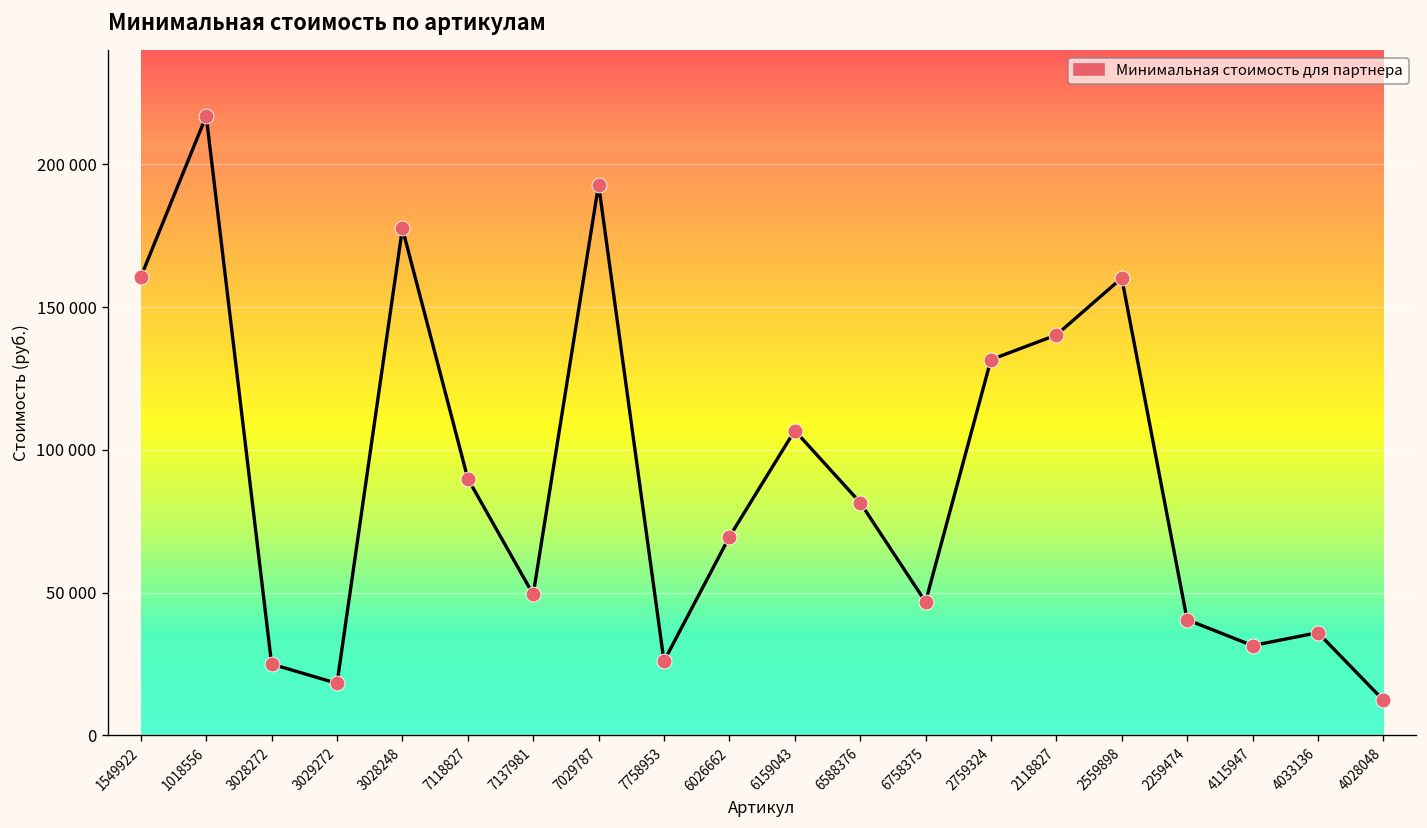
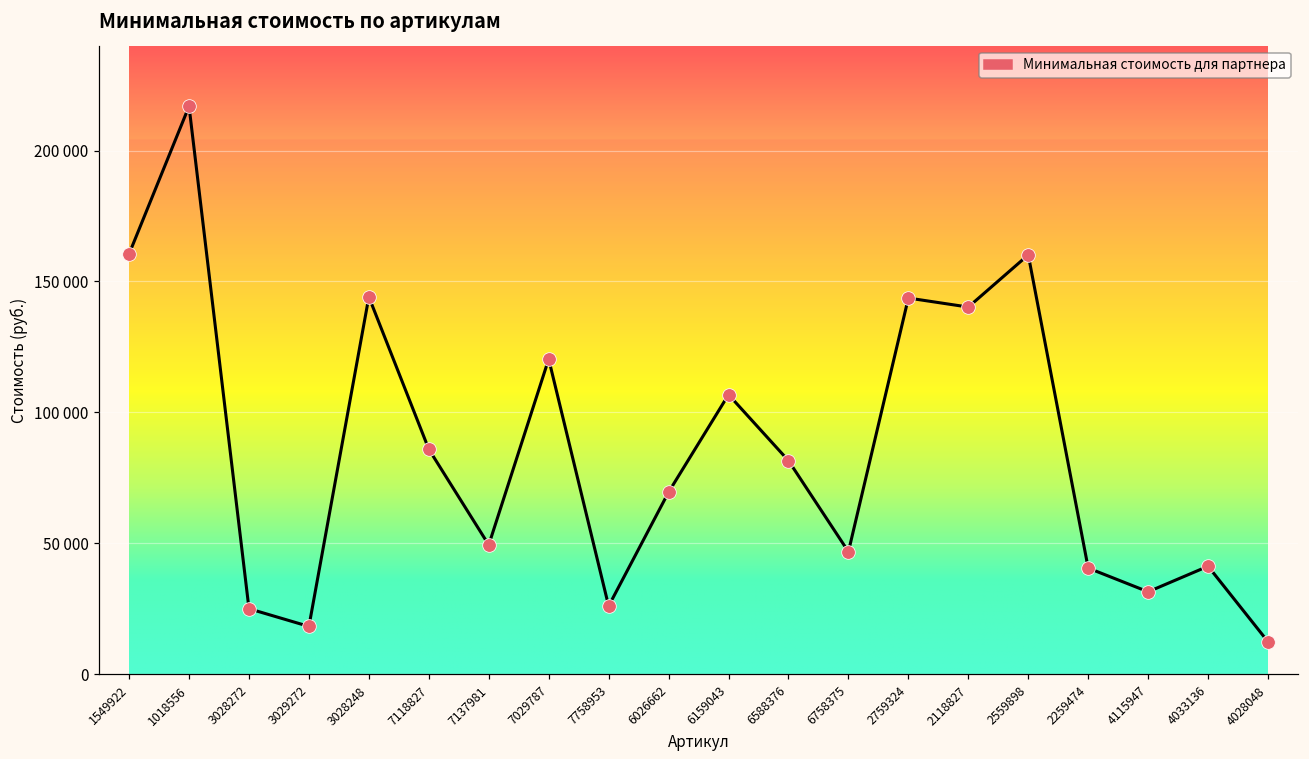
  {
    "1549922": 161000,
    "1018556": 217000,
    "3028272": 25000,
    "3029272": 18000,
-   "3028248": 178000,
-   "7118827": 90000,
+   "3028248": 144000,
+   "7118827": 86000,
    "7137981": 49000,
-   "7029787": 193000,
+   "7029787": 120000,
    "7758953": 26000,
    "6026662": 70000,
    "6159043": 107000,
    "6588376": 82000,
    "6758375": 47000,
-   "2759324": 132000,
+   "2759324": 144000,
    "2118827": 140000,
    "2559898": 160000,
    "2259474": 41000,
    "4115947": 31000,
-   "4033136": 36000,
+   "4033136": 41000,
    "4028048": 12000
  }
